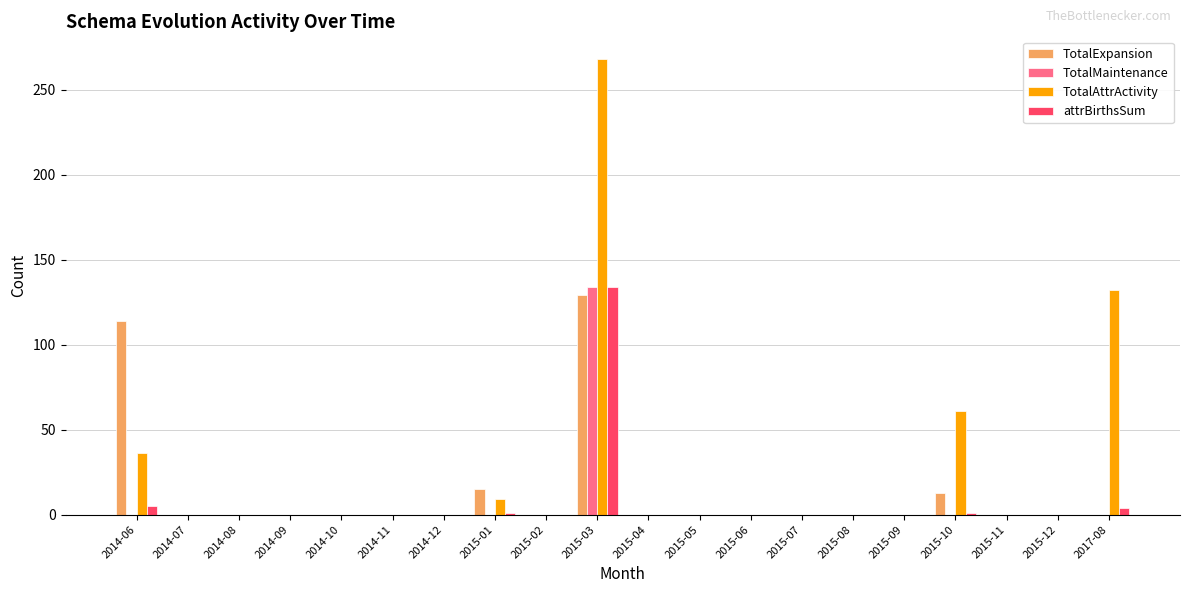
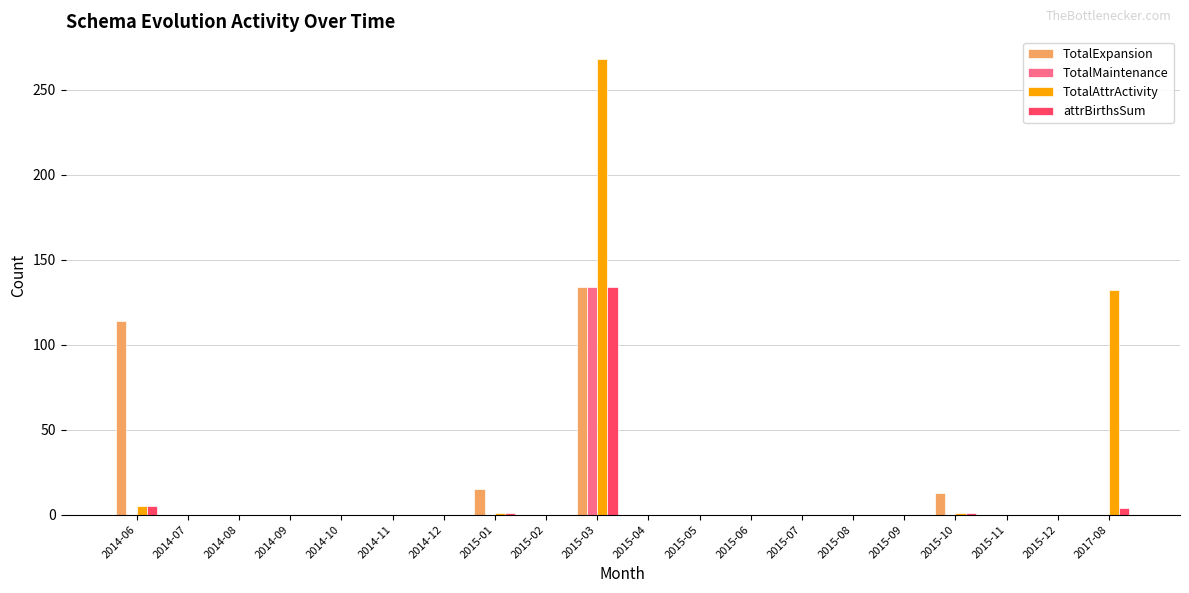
  {
    "TotalExpansion": {
      "2014-06": 114,
      "2014-07": 0,
      "2014-08": 0,
      "2014-09": 0,
      "2014-10": 0,
      "2014-11": 0,
      "2014-12": 0,
      "2015-01": 15,
      "2015-02": 0,
-     "2015-03": 129,
+     "2015-03": 134,
      "2015-04": 0,
      "2015-05": 0,
      "2015-06": 0,
      "2015-07": 0,
      "2015-08": 0,
      "2015-09": 0,
      "2015-10": 13,
      "2015-11": 0,
      "2015-12": 0,
      "2017-08": 0
    },
    "TotalAttrActivity": {
-     "2014-06": 36,
+     "2014-06": 5,
      "2014-07": 0,
      "2014-08": 0,
      "2014-09": 0,
      "2014-10": 0,
      "2014-11": 0,
      "2014-12": 0,
-     "2015-01": 9,
+     "2015-01": 1,
      "2015-02": 0,
      "2015-03": 268,
      "2015-04": 0,
      "2015-05": 0,
      "2015-06": 0,
      "2015-07": 0,
      "2015-08": 0,
      "2015-09": 0,
-     "2015-10": 61,
+     "2015-10": 1,
      "2015-11": 0,
      "2015-12": 0,
      "2017-08": 132
    }
  }
